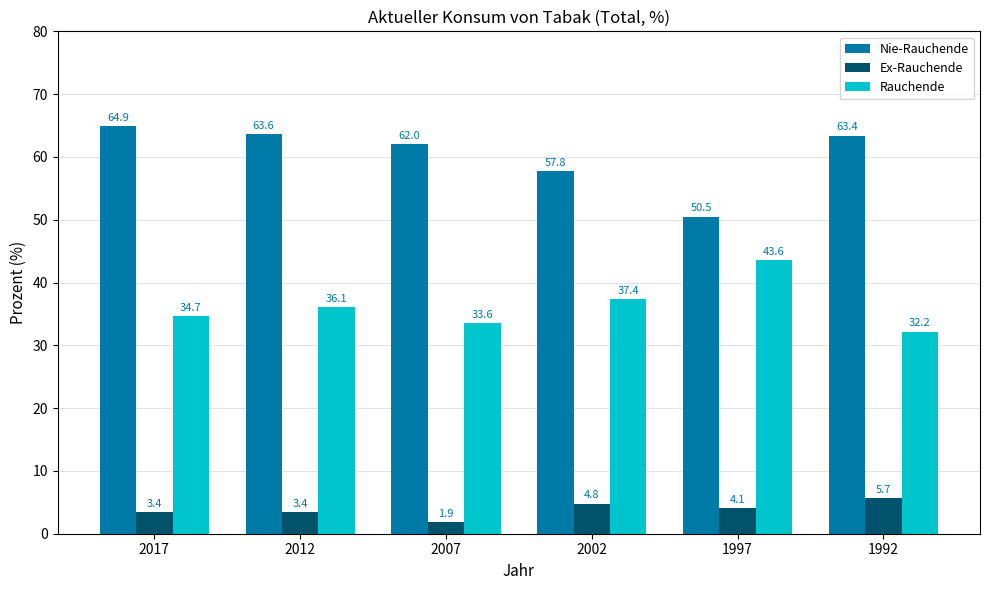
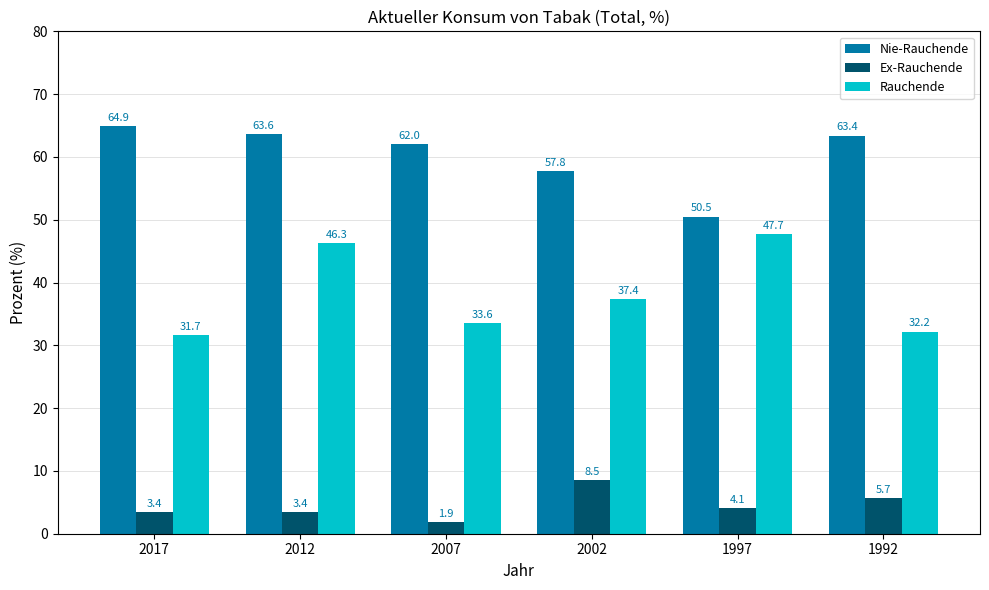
  {
    "Nie-Rauchende": {
      "2017": 64.9,
      "2012": 63.6,
      "2007": 62.0,
      "2002": 57.8,
      "1997": 50.5,
      "1992": 63.4
    },
    "Ex-Rauchende": {
      "2017": 3.4,
      "2012": 3.4,
      "2007": 1.9,
-     "2002": 4.8,
+     "2002": 8.5,
      "1997": 4.1,
      "1992": 5.7
    },
    "Rauchende": {
-     "2017": 34.7,
-     "2012": 36.1,
+     "2017": 31.7,
+     "2012": 46.3,
      "2007": 33.6,
      "2002": 37.4,
-     "1997": 43.6,
+     "1997": 47.7,
      "1992": 32.2
    }
  }
